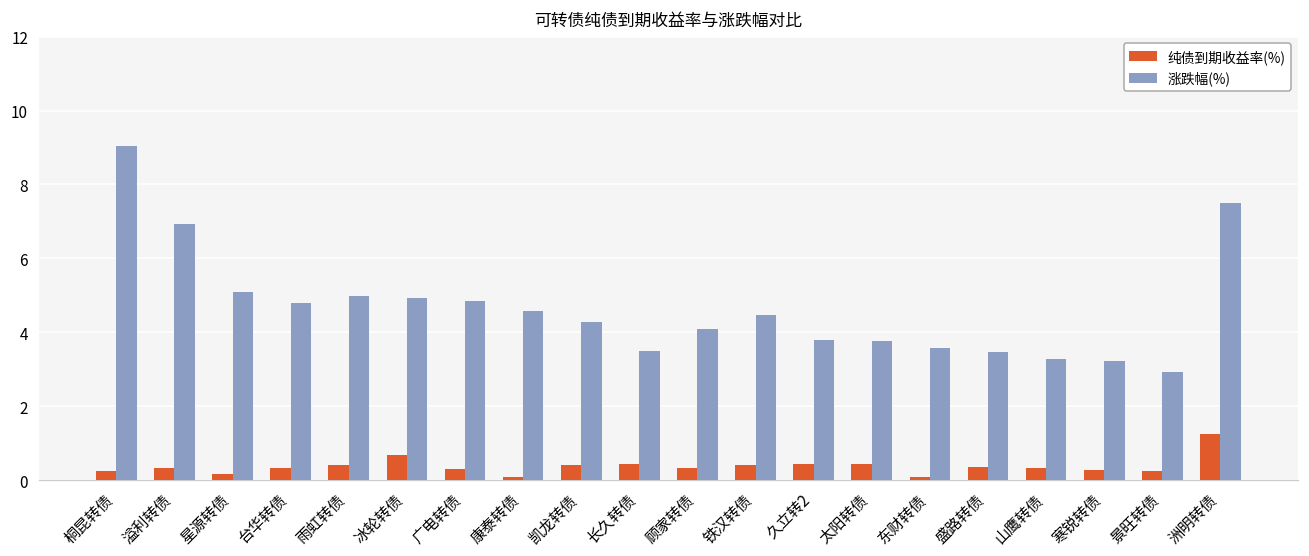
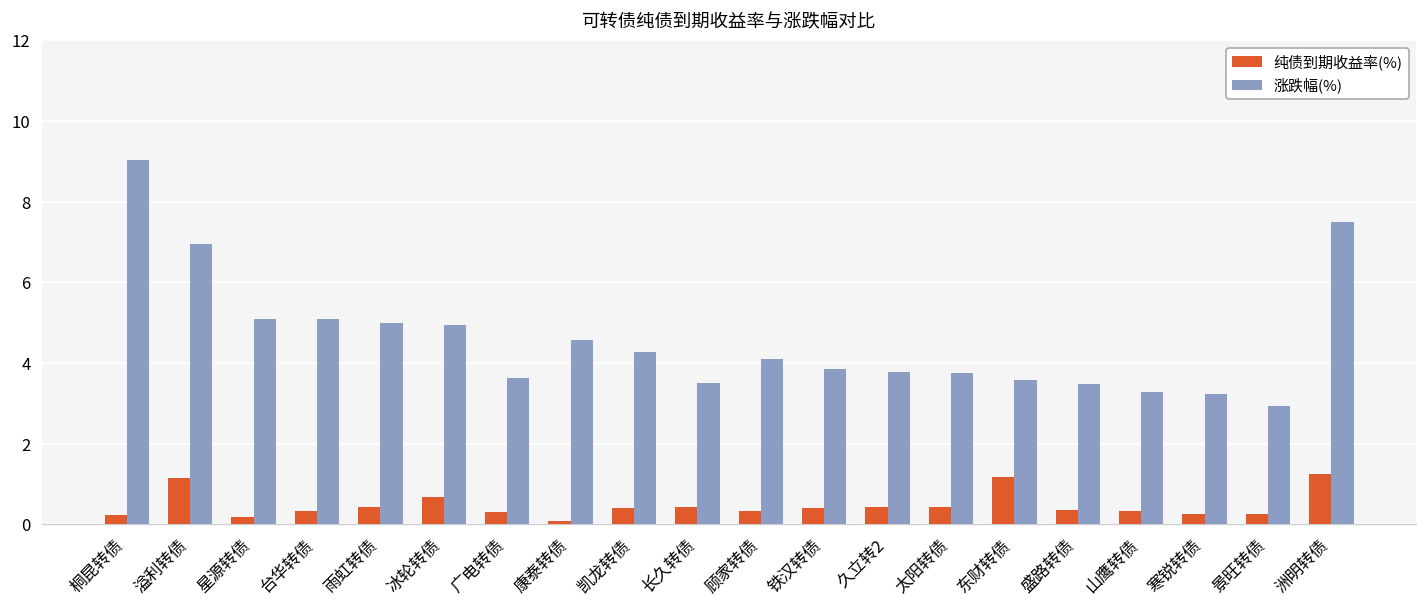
  {
    "纯债到期收益率(%)": {
      "桐昆转债": 0.2,
-     "溢利转债": 0.3,
+     "溢利转债": 1.2,
      "星源转债": 0.2,
      "台华转债": 0.3,
      "雨虹转债": 0.4,
      "冰轮转债": 0.7,
      "广电转债": 0.3,
      "康泰转债": 0.1,
      "凯龙转债": 0.4,
      "长久转债": 0.4,
      "顾家转债": 0.3,
      "铁汉转债": 0.4,
      "久立转2": 0.4,
      "太阳转债": 0.4,
-     "东财转债": 0.1,
+     "东财转债": 1.2,
      "盛路转债": 0.4,
      "山鹰转债": 0.3,
      "寒锐转债": 0.3,
      "景旺转债": 0.2,
      "洲明转债": 1.2
    },
    "涨跌幅(%)": {
      "桐昆转债": 9.0,
      "溢利转债": 6.9,
      "星源转债": 5.1,
-     "台华转债": 4.8,
+     "台华转债": 5.1,
      "雨虹转债": 5.0,
      "冰轮转债": 4.9,
-     "广电转债": 4.9,
+     "广电转债": 3.6,
      "康泰转债": 4.6,
      "凯龙转债": 4.3,
      "长久转债": 3.5,
      "顾家转债": 4.1,
-     "铁汉转债": 4.5,
+     "铁汉转债": 3.9,
      "久立转2": 3.8,
      "太阳转债": 3.8,
      "东财转债": 3.6,
      "盛路转债": 3.5,
      "山鹰转债": 3.3,
      "寒锐转债": 3.2,
      "景旺转债": 2.9,
      "洲明转债": 7.5
    }
  }
